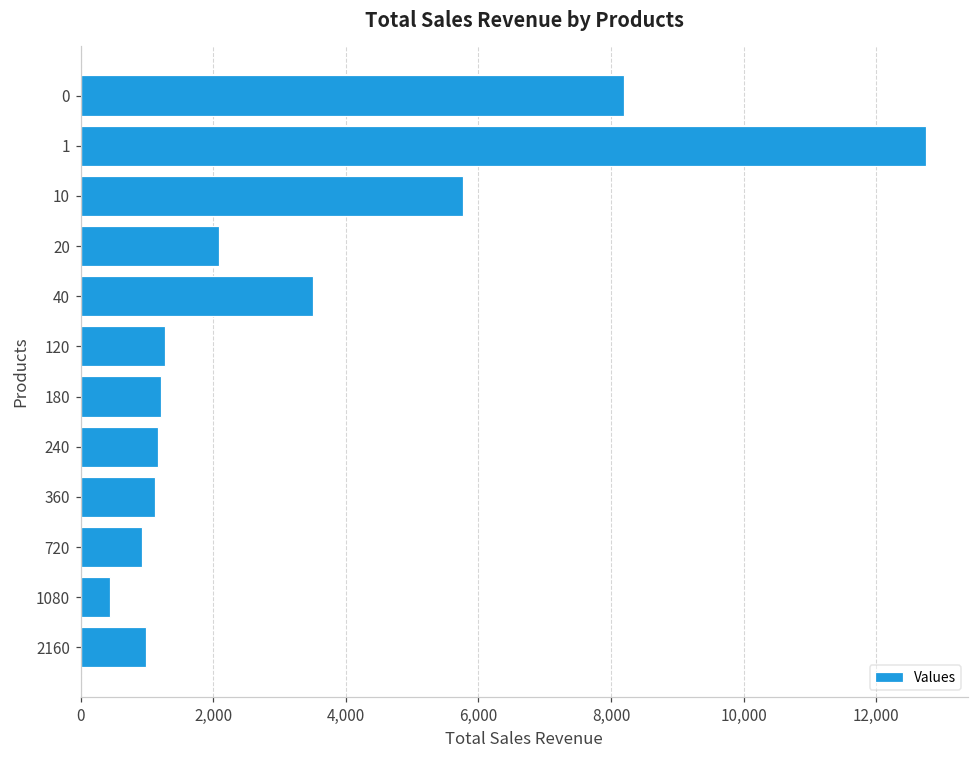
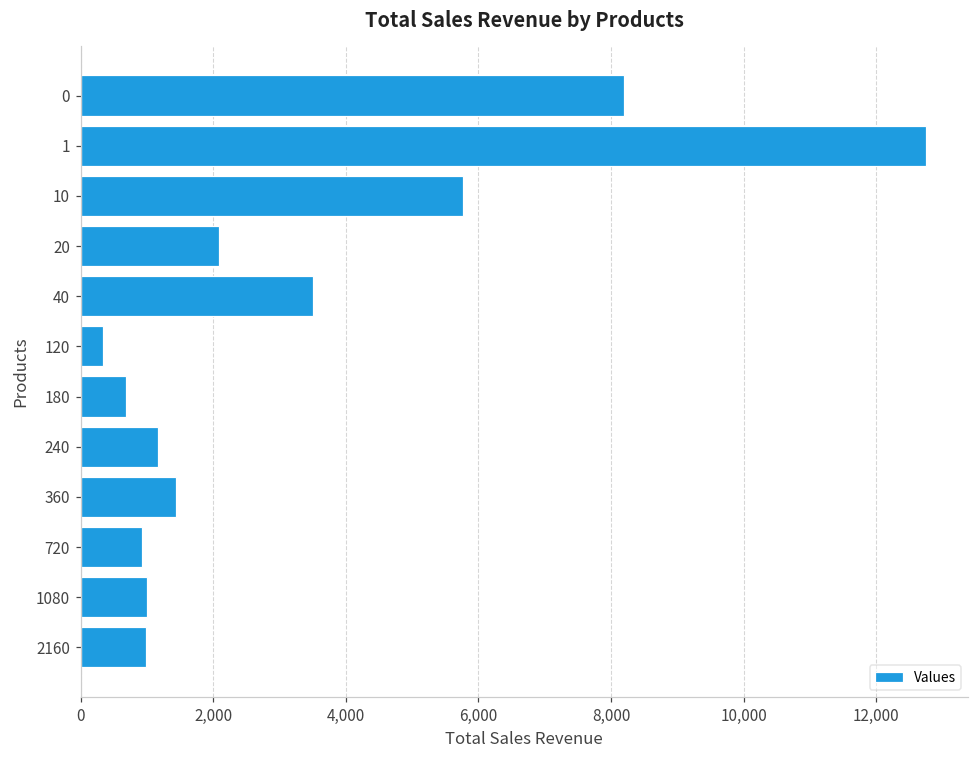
  {
    "0": "8,200",
    "1": "12,700",
    "10": "5,800",
    "20": "2,100",
    "40": "3,500",
-   "120": "1,300",
-   "180": "1,200",
+   "120": "300",
+   "180": "700",
    "240": "1,200",
-   "360": "1,100",
+   "360": "1,400",
    "720": "900",
-   "1080": "400",
+   "1080": "1,000",
    "2160": "1,000"
  }
